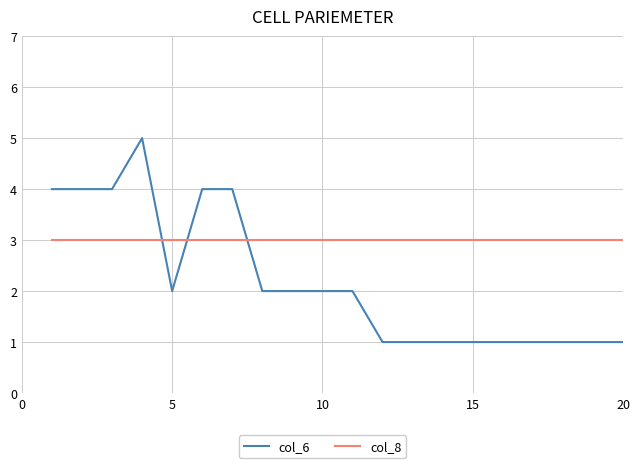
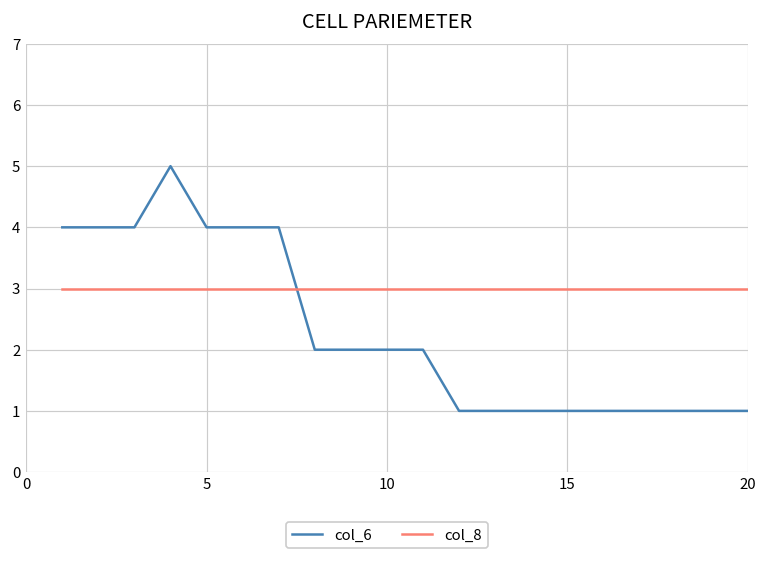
  {
    "col_6": {
-     "5": 2,
+     "5": 4,
      "10": 2,
      "15": 1,
      "20": 1
    },
    "col_8": {
      "5": 3,
      "10": 3,
      "15": 3,
      "20": 3
    }
  }
